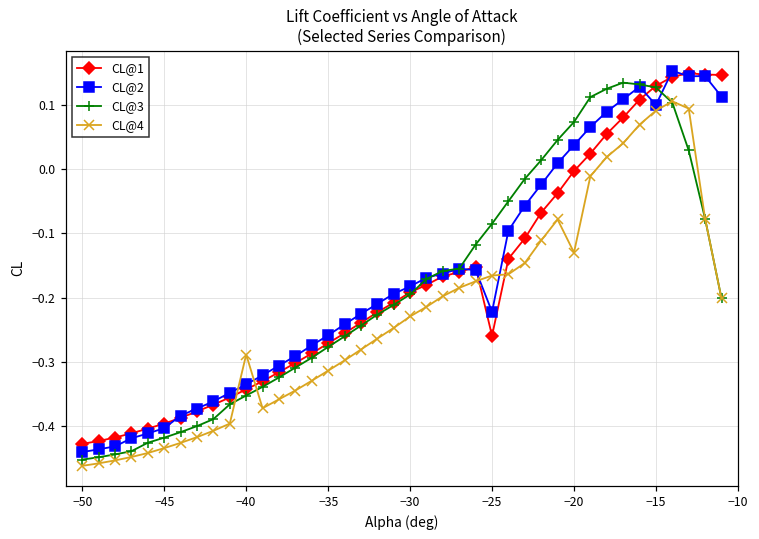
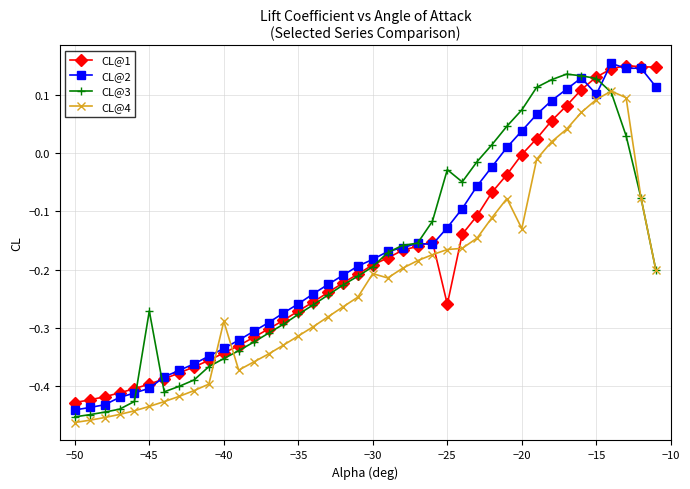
  {
    "CL@1": {
      "−50": -0.43,
      "−45": -0.40,
      "−40": -0.34,
      "−35": -0.27,
      "−25": -0.26,
      "−20": 0.00
    },
    "CL@2": {
      "−50": -0.44,
      "−45": -0.40,
      "−40": -0.33,
      "−35": -0.26,
      "−30": -0.18,
-     "−25": -0.22,
+     "−25": -0.13,
      "−20": 0.04,
      "−15": 0.10
    },
    "CL@3": {
      "−50": -0.45,
-     "−45": -0.42,
+     "−45": -0.27,
      "−40": -0.35,
      "−35": -0.28,
-     "−25": -0.08,
+     "−25": -0.03,
      "−20": 0.07
    },
    "CL@4": {
      "−50": -0.46,
      "−45": -0.43,
      "−40": -0.29,
      "−35": -0.31,
-     "−30": -0.23,
+     "−30": -0.21,
      "−25": -0.17,
      "−20": -0.13,
      "−15": 0.09
    }
  }
